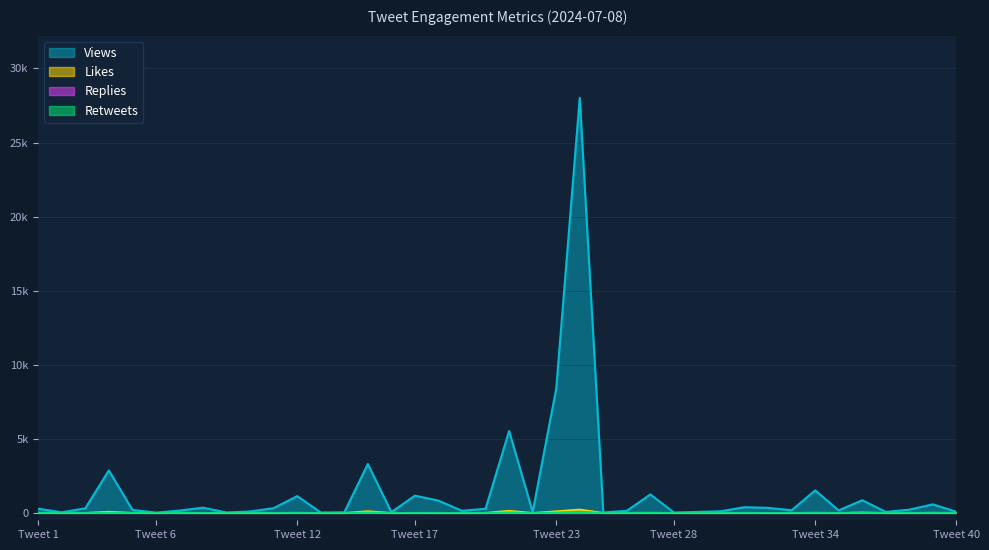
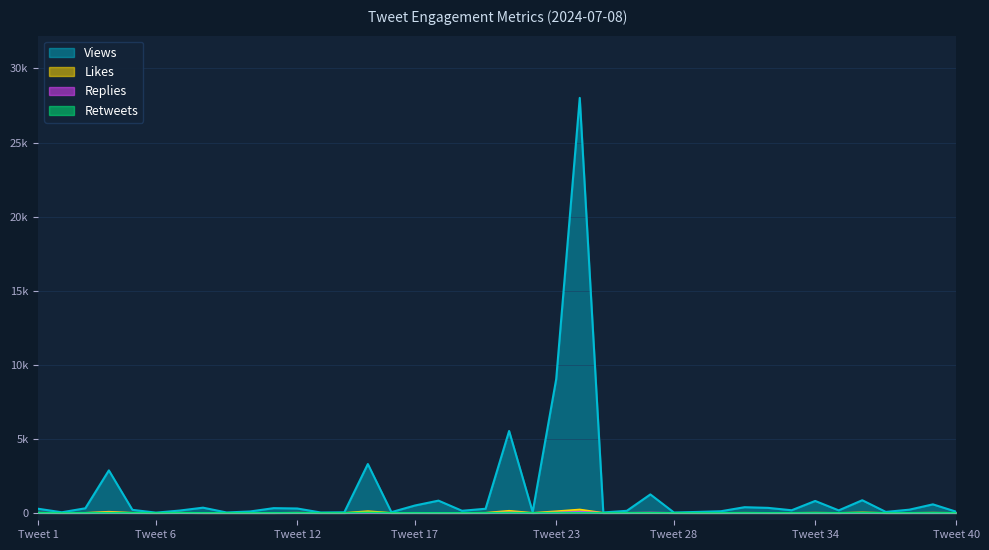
  {
    "Views": {
      "Tweet 1": 300,
-     "Tweet 12": 1100,
-     "Tweet 17": 1200,
-     "Tweet 23": 8400,
-     "Tweet 34": 1500
+     "Tweet 12": 300,
+     "Tweet 17": 500,
+     "Tweet 23": 9000,
+     "Tweet 34": 800
    }
  }
